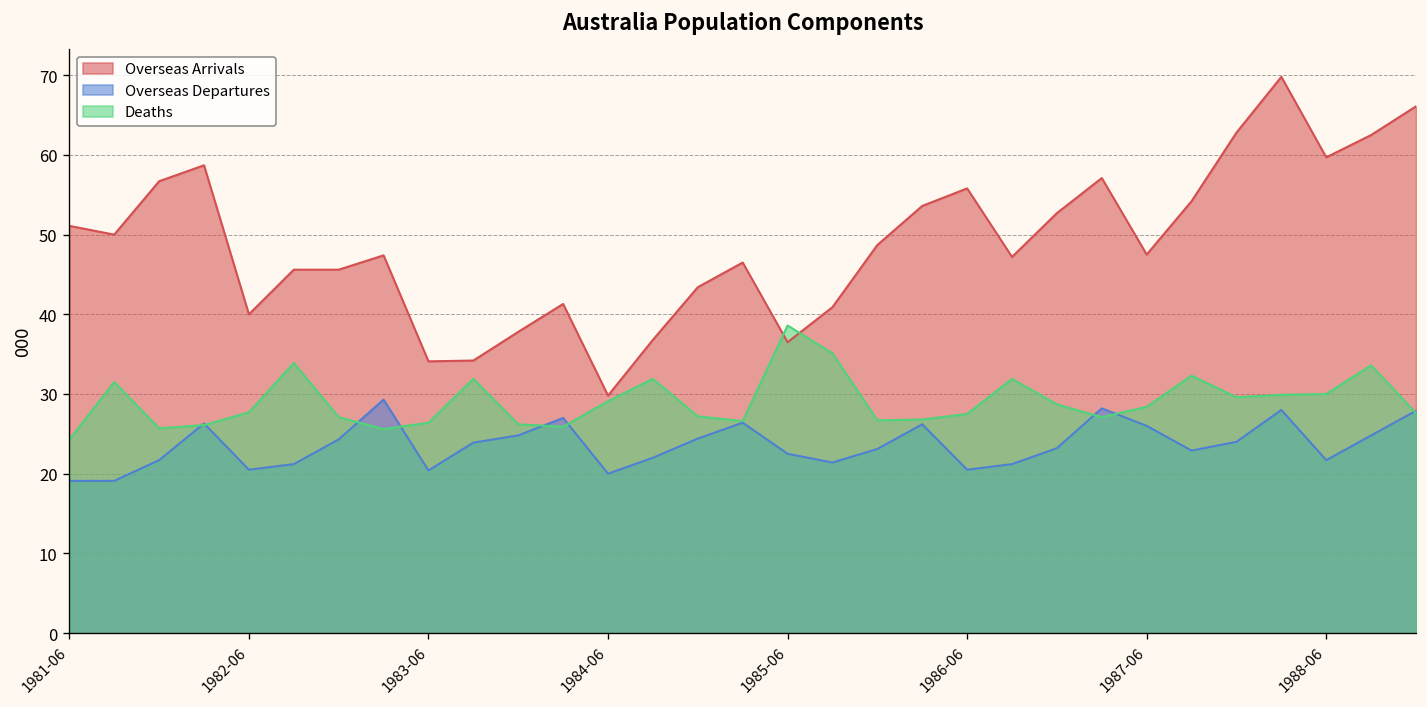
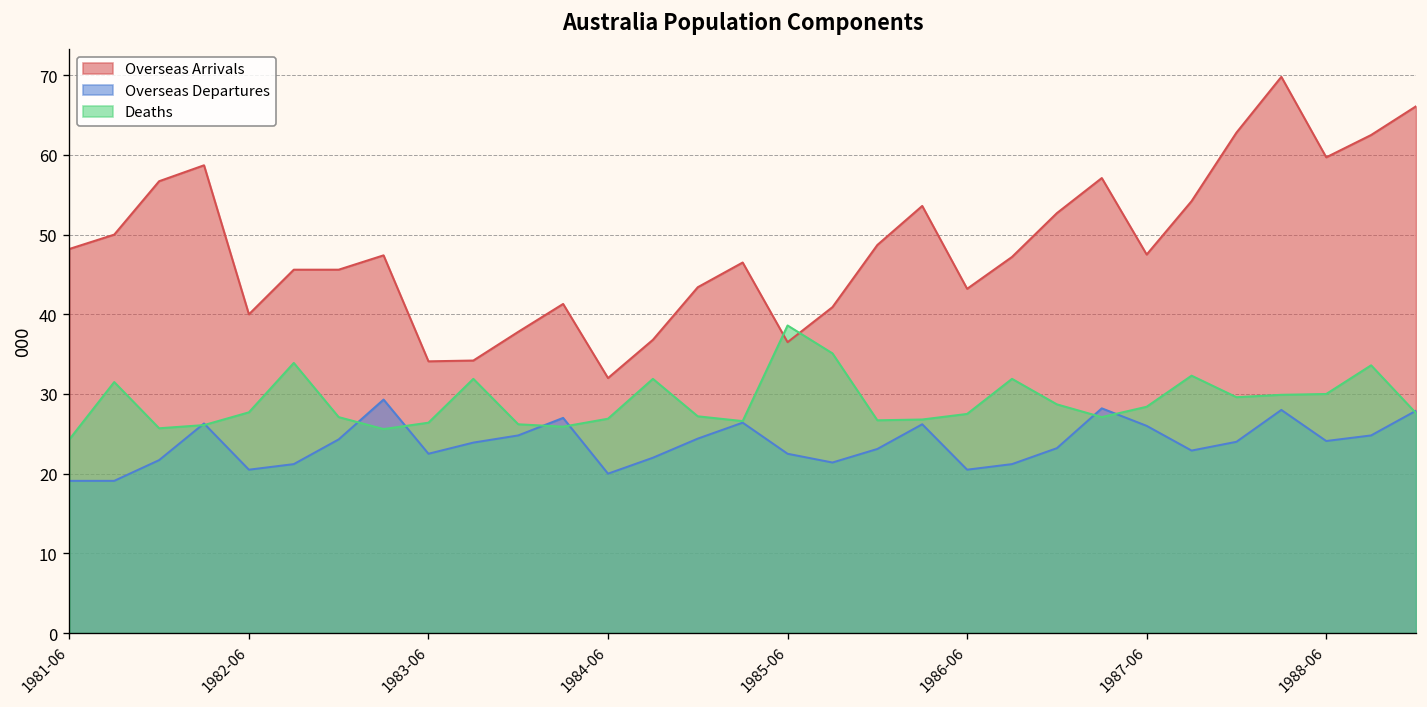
  {
    "Overseas Arrivals": {
-     "1981-06": 51,
+     "1981-06": 48,
      "1982-06": 40,
      "1983-06": 34,
-     "1984-06": 30,
+     "1984-06": 32,
      "1985-06": 37,
-     "1986-06": 56,
+     "1986-06": 43,
      "1987-06": 48,
      "1988-06": 60
    },
    "Overseas Departures": {
      "1981-06": 19,
      "1982-06": 21,
-     "1983-06": 20,
+     "1983-06": 23,
      "1984-06": 20,
      "1985-06": 23,
      "1986-06": 21,
      "1987-06": 26,
-     "1988-06": 22
+     "1988-06": 24
    },
    "Deaths": {
      "1981-06": 24,
      "1982-06": 28,
      "1983-06": 26,
-     "1984-06": 29,
+     "1984-06": 27,
      "1985-06": 39,
      "1986-06": 28,
      "1987-06": 28,
      "1988-06": 30
    }
  }
